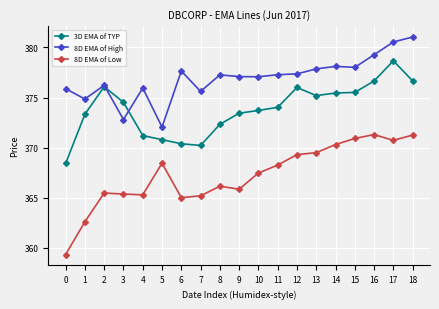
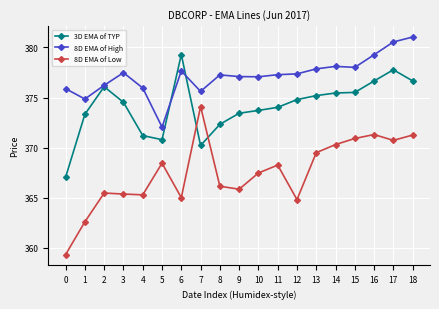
  {
    "3D EMA of TYP": {
-     "0": 368.4,
+     "0": 367.1,
      "1": 373.3,
      "3": 374.5,
      "4": 371.2,
      "5": 370.8,
-     "6": 370.4,
+     "6": 379.3,
      "7": 370.2,
      "8": 372.3,
      "9": 373.4,
      "10": 373.7,
      "11": 374.0,
-     "12": 376.0,
+     "12": 374.8,
      "13": 375.2,
      "14": 375.5,
      "15": 375.5,
      "16": 376.7,
-     "17": 378.7,
+     "17": 377.8,
      "18": 376.7
    },
    "8D EMA of High": {
      "0": 375.9,
      "1": 374.9,
-     "3": 372.8,
+     "3": 377.5,
      "4": 376.0,
      "5": 372.1,
      "6": 377.7,
      "7": 375.6,
      "8": 377.3,
      "9": 377.1,
      "10": 377.1,
      "11": 377.3,
      "12": 377.4,
      "13": 377.9,
      "14": 378.1,
      "15": 378.0,
      "16": 379.3,
      "17": 380.6,
      "18": 381.0
    },
    "8D EMA of Low": {
      "0": 359.3,
      "1": 362.6,
      "2": 365.5,
      "3": 365.4,
      "4": 365.3,
      "5": 368.4,
      "6": 365.0,
-     "7": 365.2,
+     "7": 374.1,
      "8": 366.1,
      "9": 365.8,
      "10": 367.5,
      "11": 368.3,
-     "12": 369.3,
+     "12": 364.8,
      "13": 369.5,
      "14": 370.3,
      "15": 370.9,
      "16": 371.3,
      "17": 370.7,
      "18": 371.3
    }
  }
